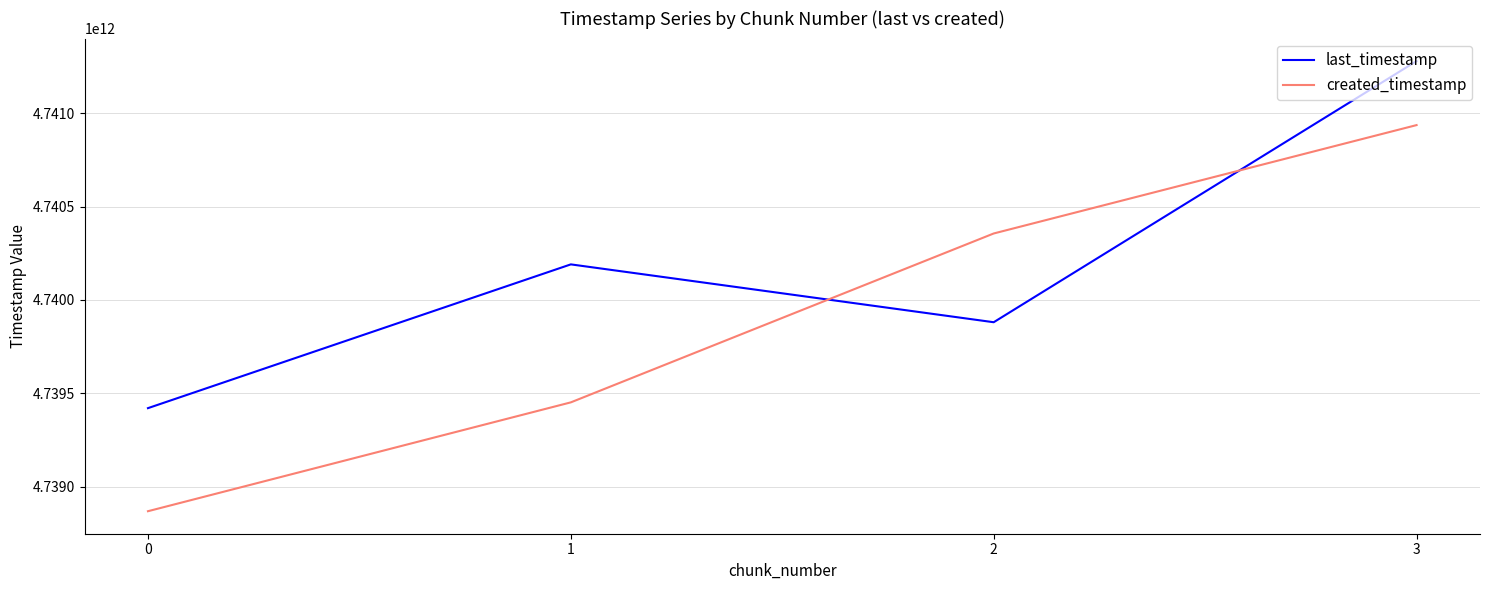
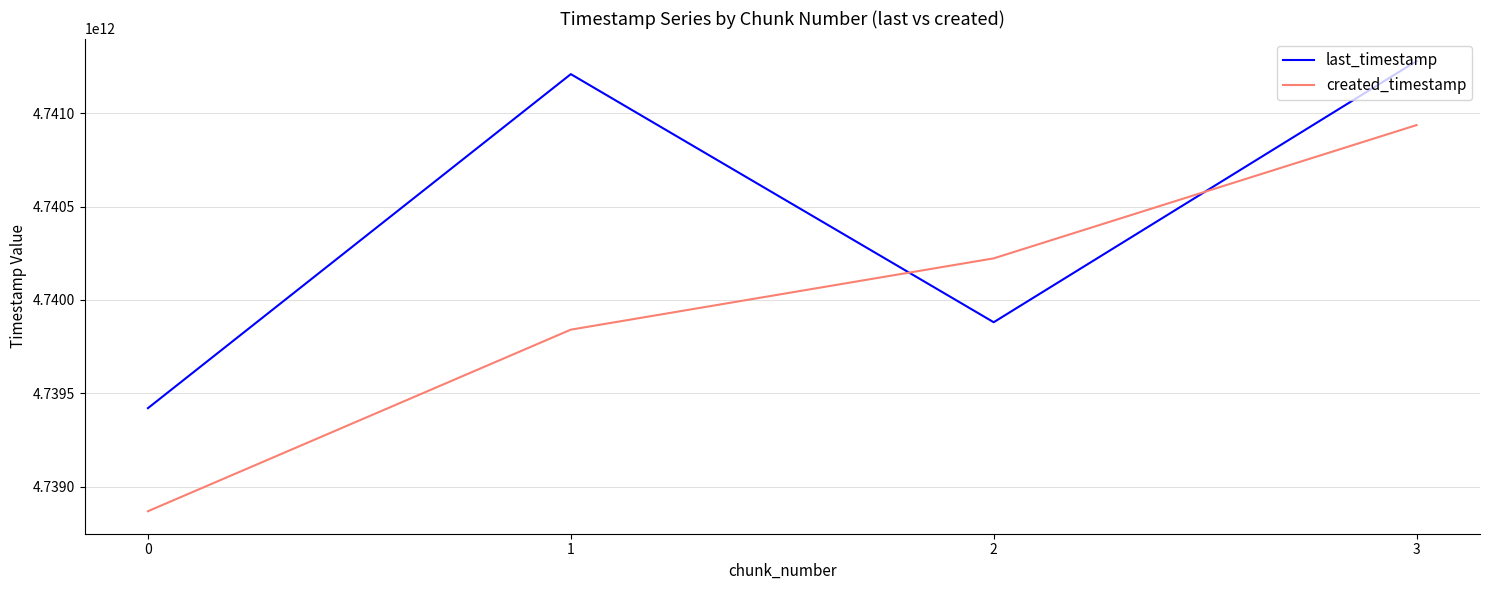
  {
    "last_timestamp": {
      "0": 4739420000000,
-     "1": 4740190000000,
+     "1": 4741210000000,
      "2": 4739880000000
    },
    "created_timestamp": {
      "0": 4738870000000,
-     "1": 4739450000000,
-     "2": 4740360000000,
+     "1": 4739840000000,
+     "2": 4740220000000,
      "3": 4740940000000
    }
  }
